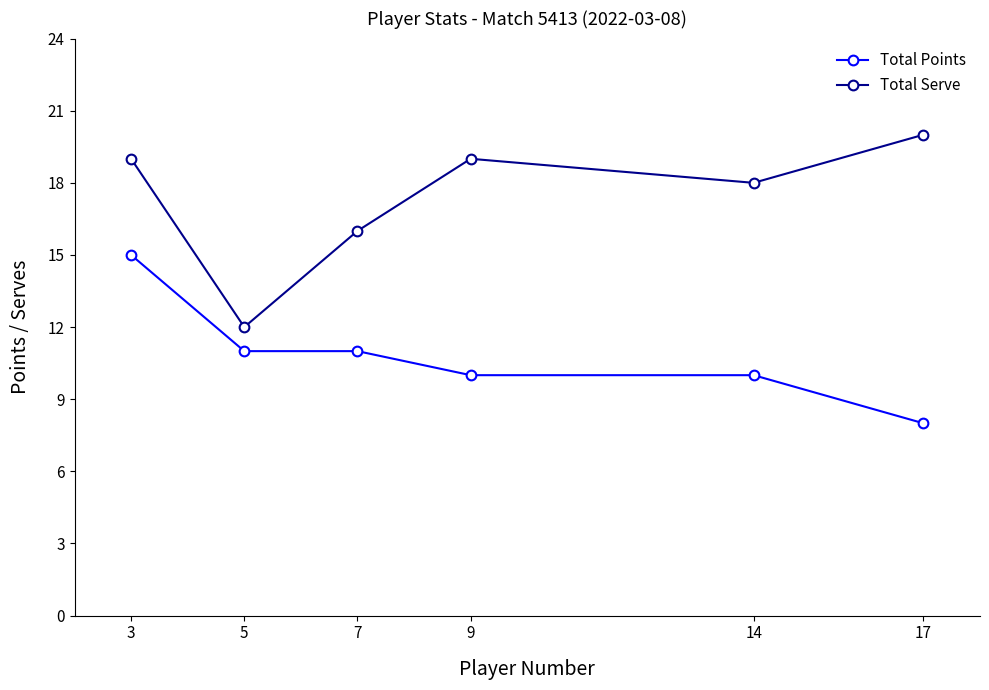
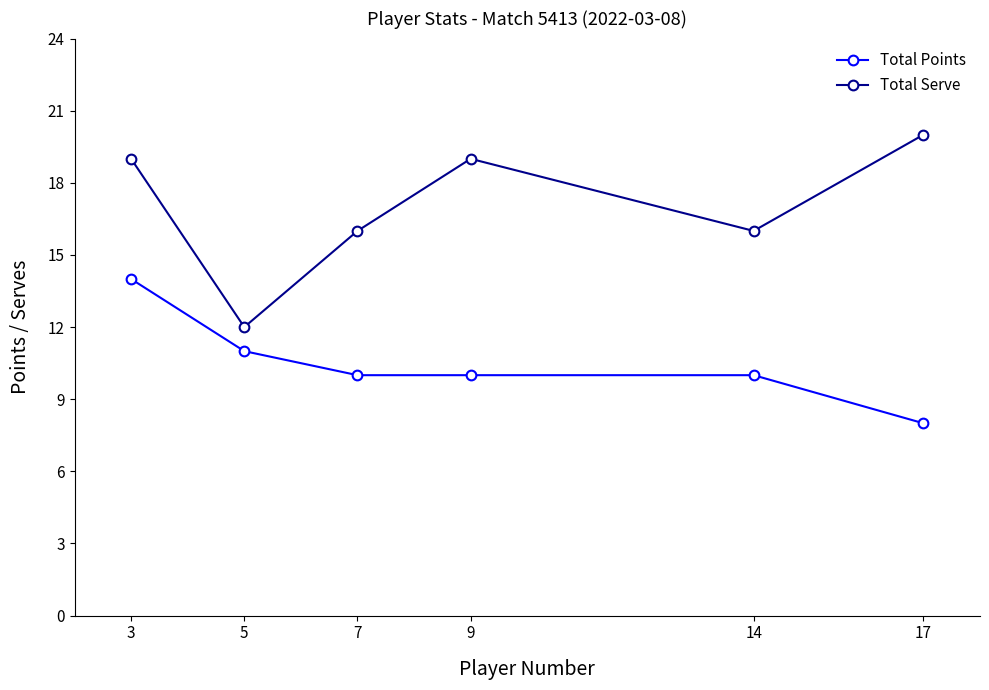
  {
    "Total Points": {
-     "3": 15,
+     "3": 14,
      "5": 11,
-     "7": 11,
+     "7": 10,
      "9": 10,
      "14": 10,
      "17": 8
    },
    "Total Serve": {
      "3": 19,
      "5": 12,
      "7": 16,
      "9": 19,
-     "14": 18,
+     "14": 16,
      "17": 20
    }
  }
